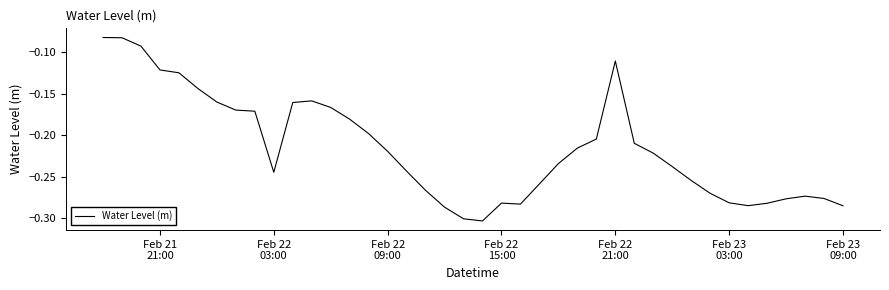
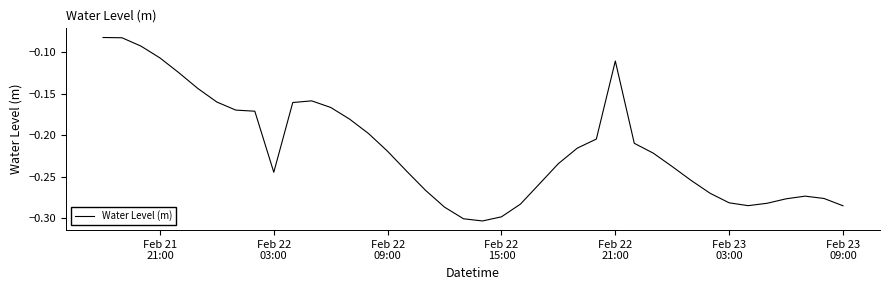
  {
-   "Feb 21 21:00": -0.12,
+   "Feb 21 21:00": -0.11,
    "Feb 22 03:00": -0.24,
    "Feb 22 09:00": -0.22,
-   "Feb 22 15:00": -0.28,
+   "Feb 22 15:00": -0.30,
    "Feb 22 21:00": -0.11,
    "Feb 23 03:00": -0.28,
    "Feb 23 09:00": -0.29
  }
